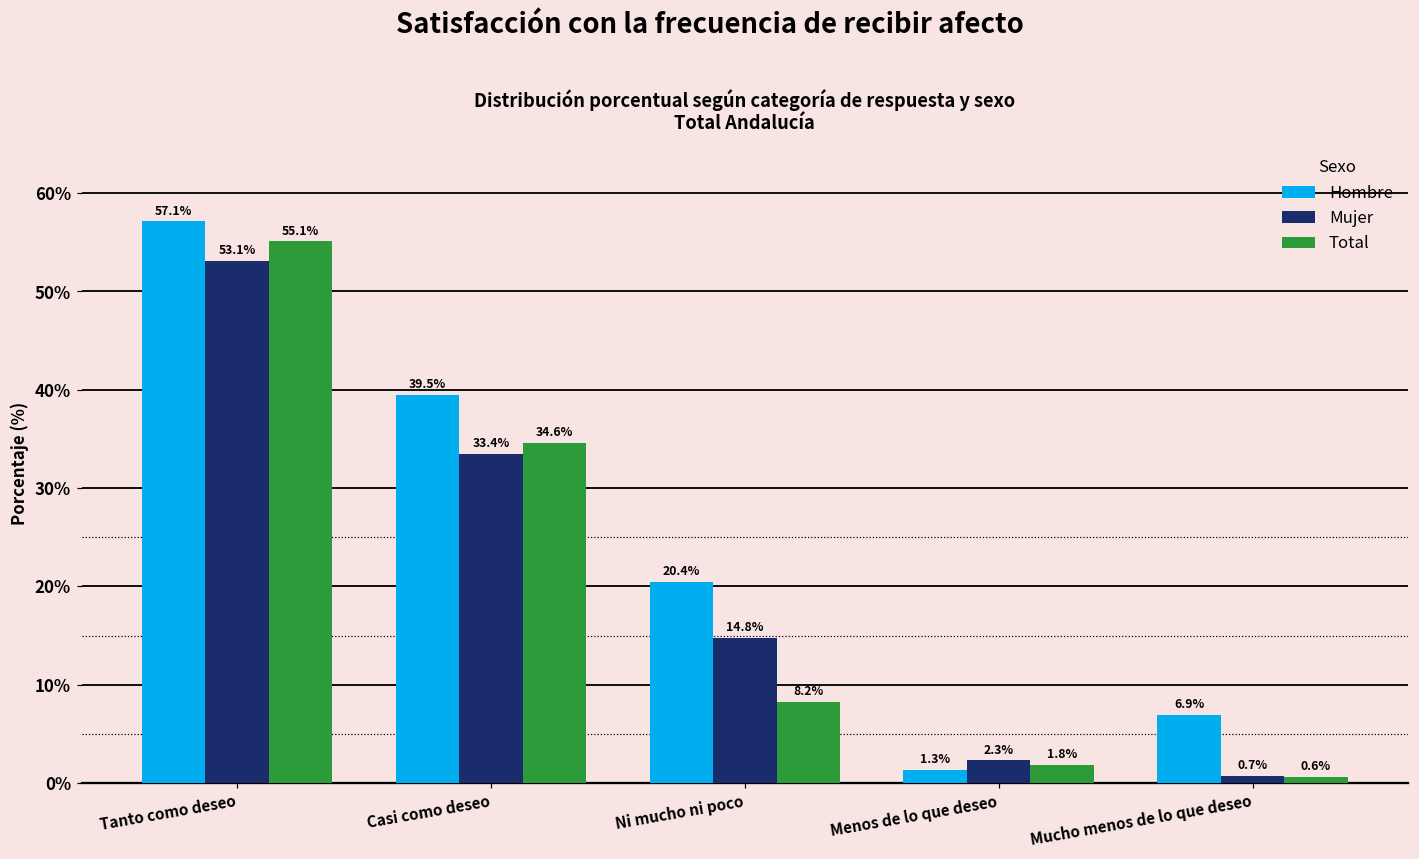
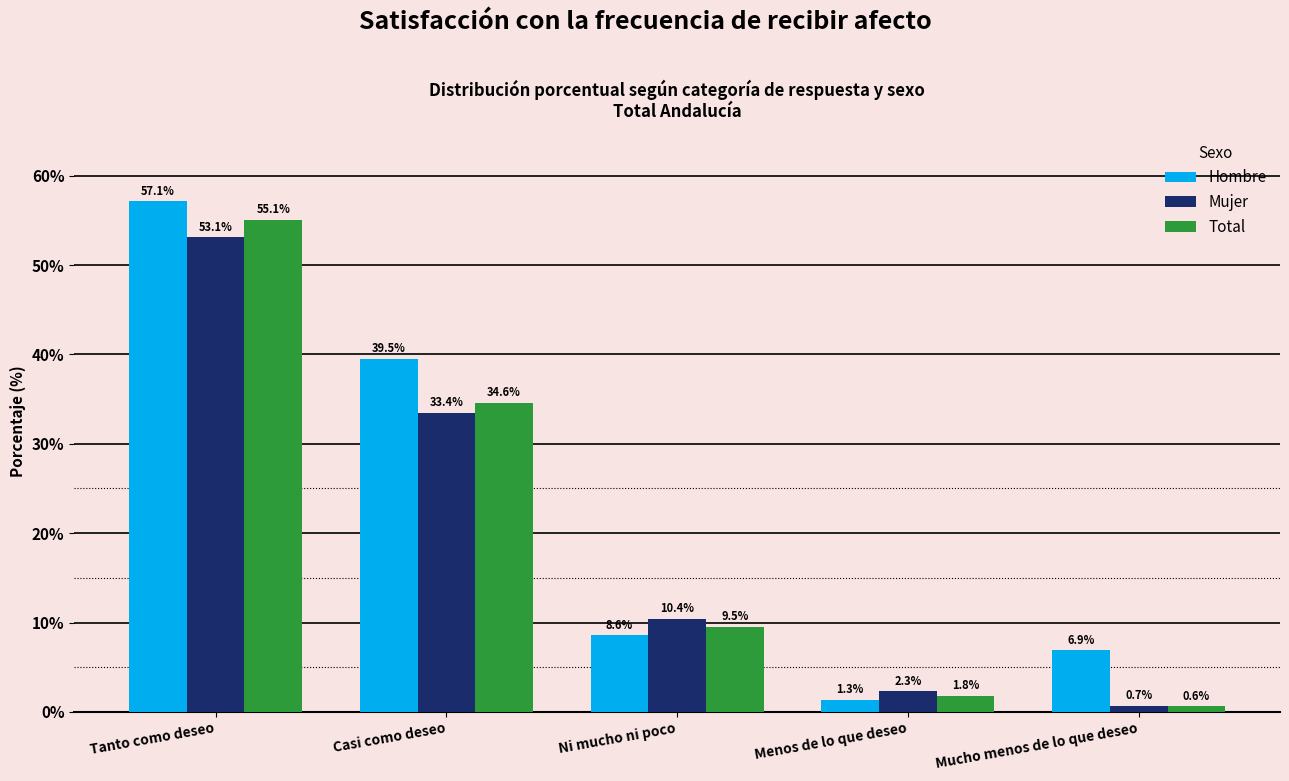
  {
    "Hombre": {
      "Tanto como deseo": "57.1%",
      "Casi como deseo": "39.5%",
-     "Ni mucho ni poco": "20.4%",
+     "Ni mucho ni poco": "8.6%",
      "Menos de lo que deseo": "1.3%",
      "Mucho menos de lo que deseo": "6.9%"
    },
    "Mujer": {
      "Tanto como deseo": "53.1%",
      "Casi como deseo": "33.4%",
-     "Ni mucho ni poco": "14.8%",
+     "Ni mucho ni poco": "10.4%",
      "Menos de lo que deseo": "2.3%",
      "Mucho menos de lo que deseo": "0.7%"
    },
    "Total": {
      "Tanto como deseo": "55.1%",
      "Casi como deseo": "34.6%",
-     "Ni mucho ni poco": "8.2%",
+     "Ni mucho ni poco": "9.5%",
      "Menos de lo que deseo": "1.8%",
      "Mucho menos de lo que deseo": "0.6%"
    }
  }
